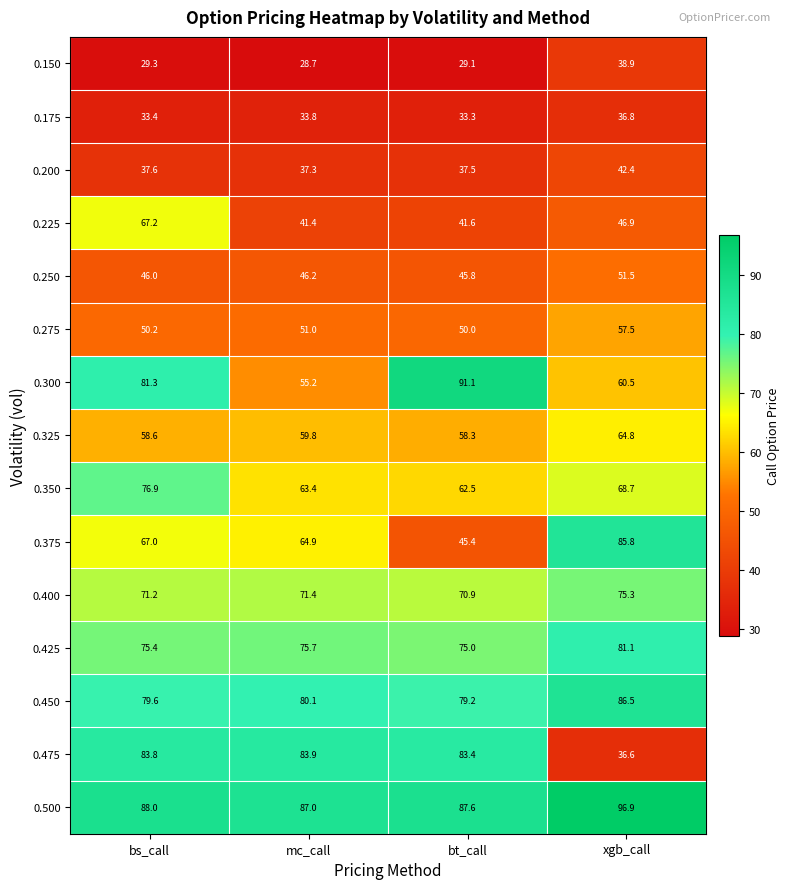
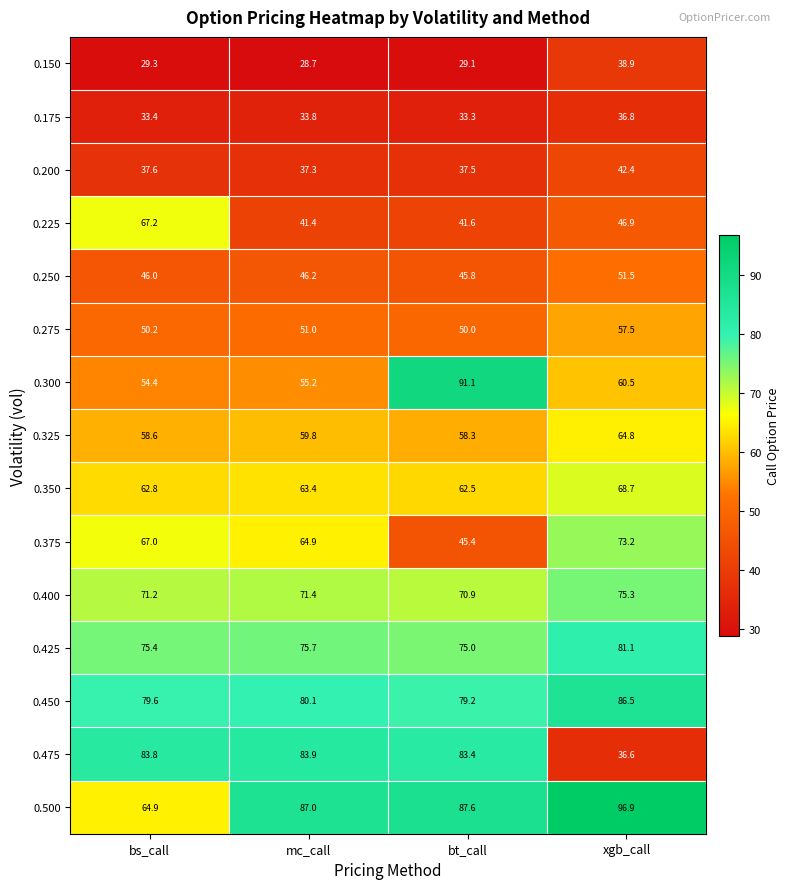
  {
    "0.150": {
      "bs_call": 29.3,
      "mc_call": 28.7,
      "bt_call": 29.1,
      "xgb_call": 38.9
    },
    "0.175": {
      "bs_call": 33.4,
      "mc_call": 33.8,
      "bt_call": 33.3,
      "xgb_call": 36.8
    },
    "0.200": {
      "bs_call": 37.6,
      "mc_call": 37.3,
      "bt_call": 37.5,
      "xgb_call": 42.4
    },
    "0.225": {
      "bs_call": 67.2,
      "mc_call": 41.4,
      "bt_call": 41.6,
      "xgb_call": 46.9
    },
    "0.250": {
      "bs_call": 46.0,
      "mc_call": 46.2,
      "bt_call": 45.8,
      "xgb_call": 51.5
    },
    "0.275": {
      "bs_call": 50.2,
      "mc_call": 51.0,
      "bt_call": 50.0,
      "xgb_call": 57.5
    },
    "0.300": {
-     "bs_call": 81.3,
+     "bs_call": 54.4,
      "mc_call": 55.2,
      "bt_call": 91.1,
      "xgb_call": 60.5
    },
    "0.325": {
      "bs_call": 58.6,
      "mc_call": 59.8,
      "bt_call": 58.3,
      "xgb_call": 64.8
    },
    "0.350": {
-     "bs_call": 76.9,
+     "bs_call": 62.8,
      "mc_call": 63.4,
      "bt_call": 62.5,
      "xgb_call": 68.7
    },
    "0.375": {
      "bs_call": 67.0,
      "mc_call": 64.9,
      "bt_call": 45.4,
-     "xgb_call": 85.8
+     "xgb_call": 73.2
    },
    "0.400": {
      "bs_call": 71.2,
      "mc_call": 71.4,
      "bt_call": 70.9,
      "xgb_call": 75.3
    },
    "0.425": {
      "bs_call": 75.4,
      "mc_call": 75.7,
      "bt_call": 75.0,
      "xgb_call": 81.1
    },
    "0.450": {
      "bs_call": 79.6,
      "mc_call": 80.1,
      "bt_call": 79.2,
      "xgb_call": 86.5
    },
    "0.475": {
      "bs_call": 83.8,
      "mc_call": 83.9,
      "bt_call": 83.4,
      "xgb_call": 36.6
    },
    "0.500": {
-     "bs_call": 88.0,
+     "bs_call": 64.9,
      "mc_call": 87.0,
      "bt_call": 87.6,
      "xgb_call": 96.9
    }
  }
